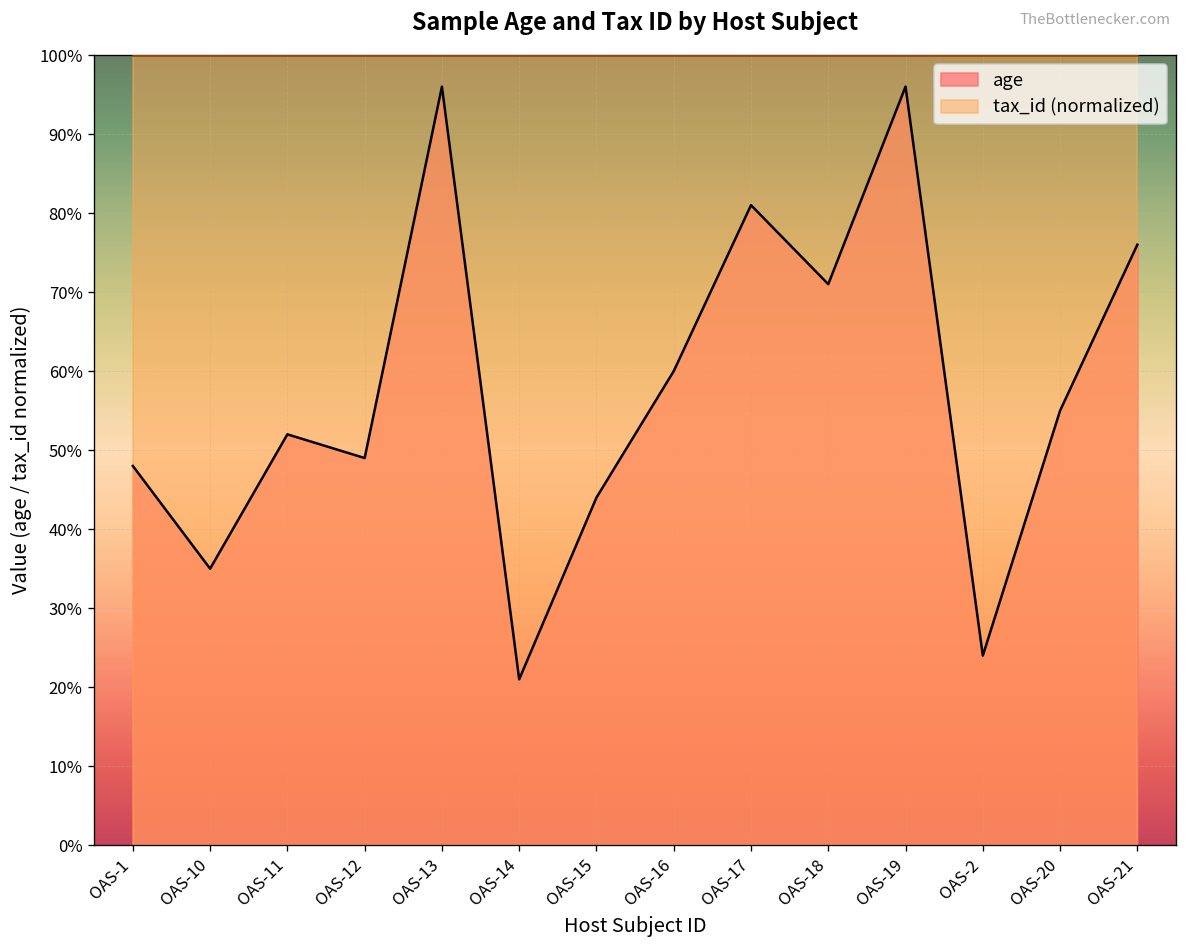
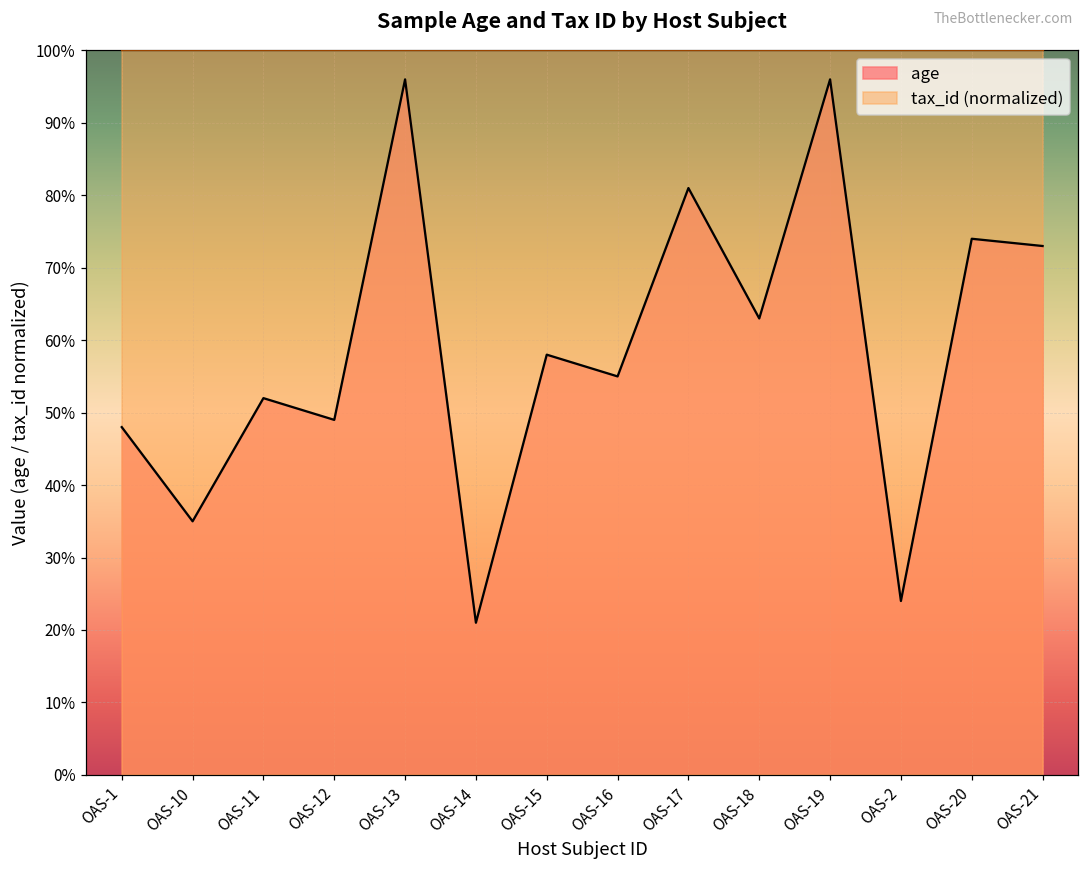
  {
    "age": {
      "OAS-1": "48%",
      "OAS-10": "35%",
      "OAS-11": "52%",
      "OAS-12": "49%",
      "OAS-13": "96%",
      "OAS-14": "21%",
-     "OAS-15": "44%",
-     "OAS-16": "60%",
+     "OAS-15": "58%",
+     "OAS-16": "55%",
      "OAS-17": "81%",
-     "OAS-18": "71%",
+     "OAS-18": "63%",
      "OAS-19": "96%",
      "OAS-2": "24%",
-     "OAS-20": "55%",
-     "OAS-21": "76%"
+     "OAS-20": "74%",
+     "OAS-21": "73%"
    },
    "tax_id (normalized)": {
      "OAS-1": "100%",
      "OAS-10": "100%",
      "OAS-11": "100%",
      "OAS-12": "100%",
      "OAS-13": "100%",
      "OAS-14": "100%",
      "OAS-15": "100%",
      "OAS-16": "100%",
      "OAS-17": "100%",
      "OAS-18": "100%",
      "OAS-19": "100%",
      "OAS-2": "100%",
      "OAS-20": "100%",
      "OAS-21": "100%"
    }
  }
